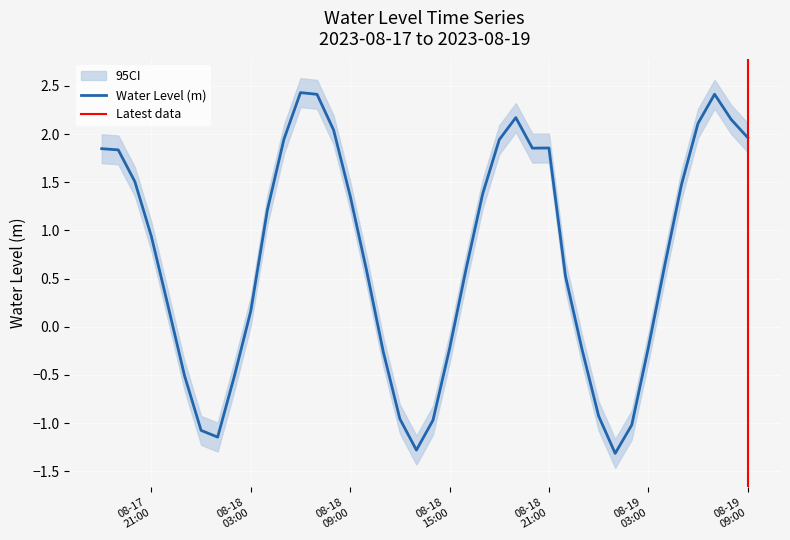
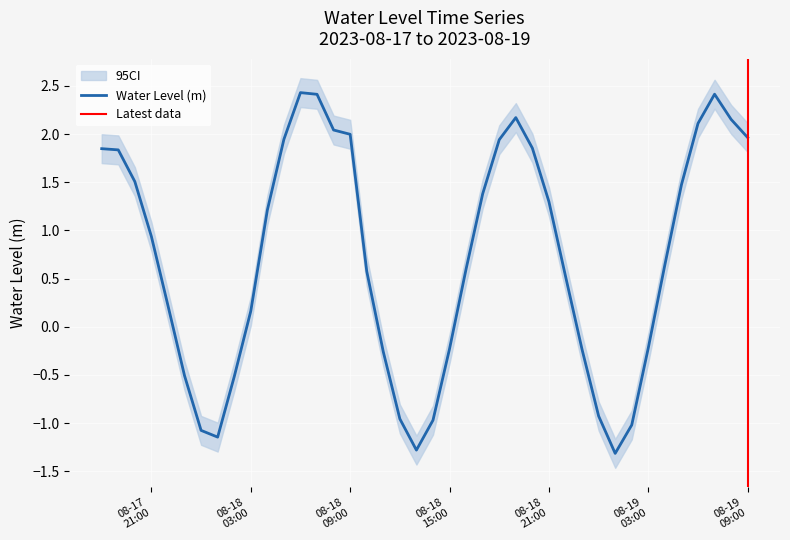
  {
    "Water Level (m)": {
      "08-17 21:00": 0.9,
      "08-18 03:00": 0.2,
-     "08-18 09:00": 1.4,
+     "08-18 09:00": 2.0,
      "08-18 15:00": -0.2,
-     "08-18 21:00": 1.9,
+     "08-18 21:00": 1.3,
      "08-19 03:00": -0.2,
      "08-19 09:00": 2.0
    }
  }
